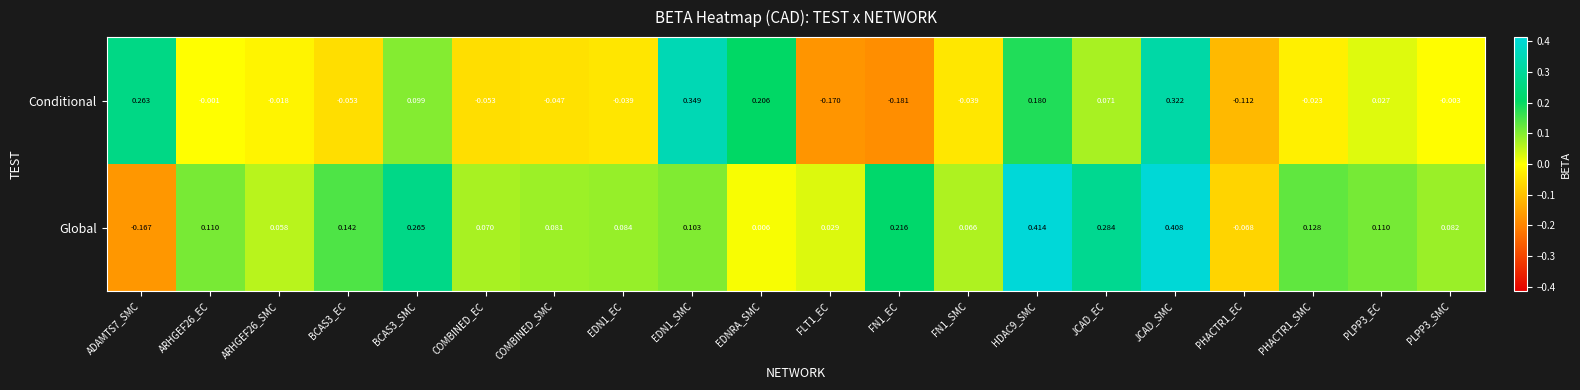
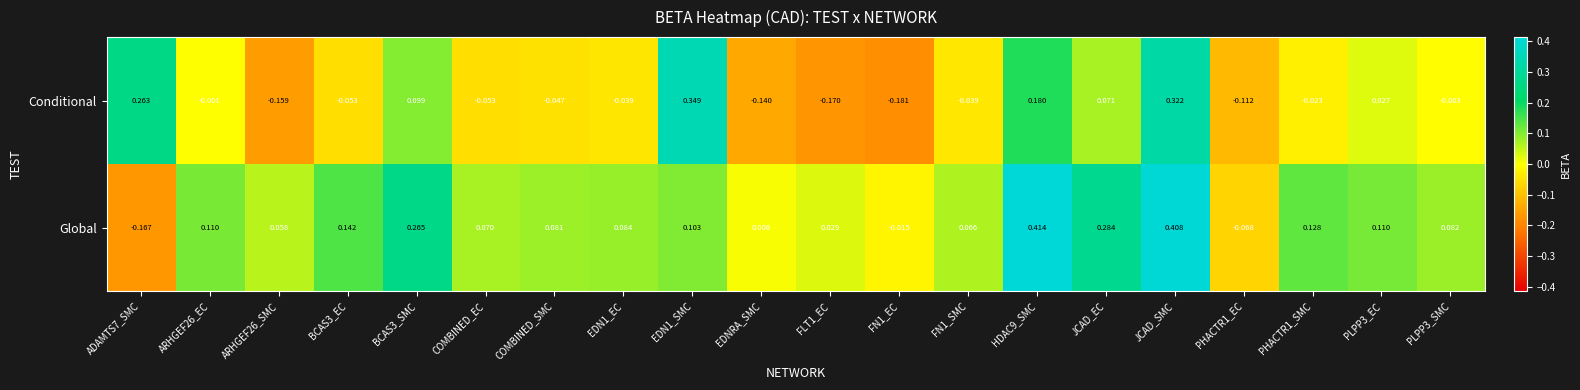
  {
    "Conditional": {
      "ADAMTS7_SMC": 0.263,
      "ARHGEF26_EC": -0.001,
-     "ARHGEF26_SMC": -0.018,
+     "ARHGEF26_SMC": -0.159,
      "BCAS3_EC": -0.053,
      "BCAS3_SMC": 0.099,
      "COMBINED_EC": -0.053,
      "COMBINED_SMC": -0.047,
      "EDN1_EC": -0.039,
      "EDN1_SMC": 0.349,
-     "EDNRA_SMC": 0.206,
+     "EDNRA_SMC": -0.140,
      "FLT1_EC": -0.170,
      "FN1_EC": -0.181,
      "FN1_SMC": -0.039,
      "HDAC9_SMC": 0.180,
      "JCAD_EC": 0.071,
      "JCAD_SMC": 0.322,
      "PHACTR1_EC": -0.112,
      "PHACTR1_SMC": -0.023,
      "PLPP3_EC": 0.027,
      "PLPP3_SMC": -0.003
    },
    "Global": {
      "ADAMTS7_SMC": -0.167,
      "ARHGEF26_EC": 0.110,
      "ARHGEF26_SMC": 0.058,
      "BCAS3_EC": 0.142,
      "BCAS3_SMC": 0.265,
      "COMBINED_EC": 0.070,
      "COMBINED_SMC": 0.081,
      "EDN1_EC": 0.084,
      "EDN1_SMC": 0.103,
      "EDNRA_SMC": 0.006,
      "FLT1_EC": 0.029,
-     "FN1_EC": 0.216,
+     "FN1_EC": -0.015,
      "FN1_SMC": 0.066,
      "HDAC9_SMC": 0.414,
      "JCAD_EC": 0.284,
      "JCAD_SMC": 0.408,
      "PHACTR1_EC": -0.068,
      "PHACTR1_SMC": 0.128,
      "PLPP3_EC": 0.110,
      "PLPP3_SMC": 0.082
    }
  }
